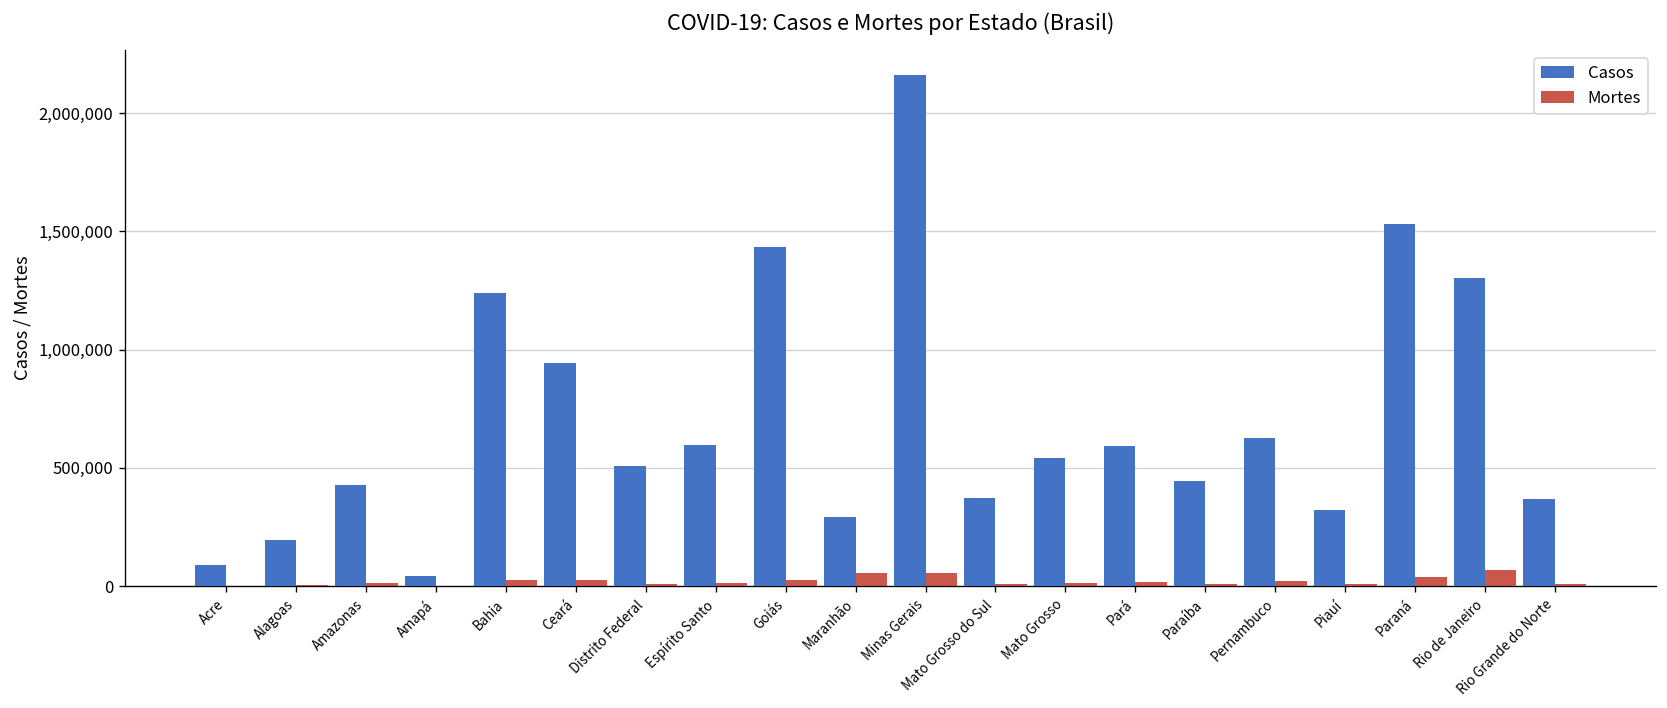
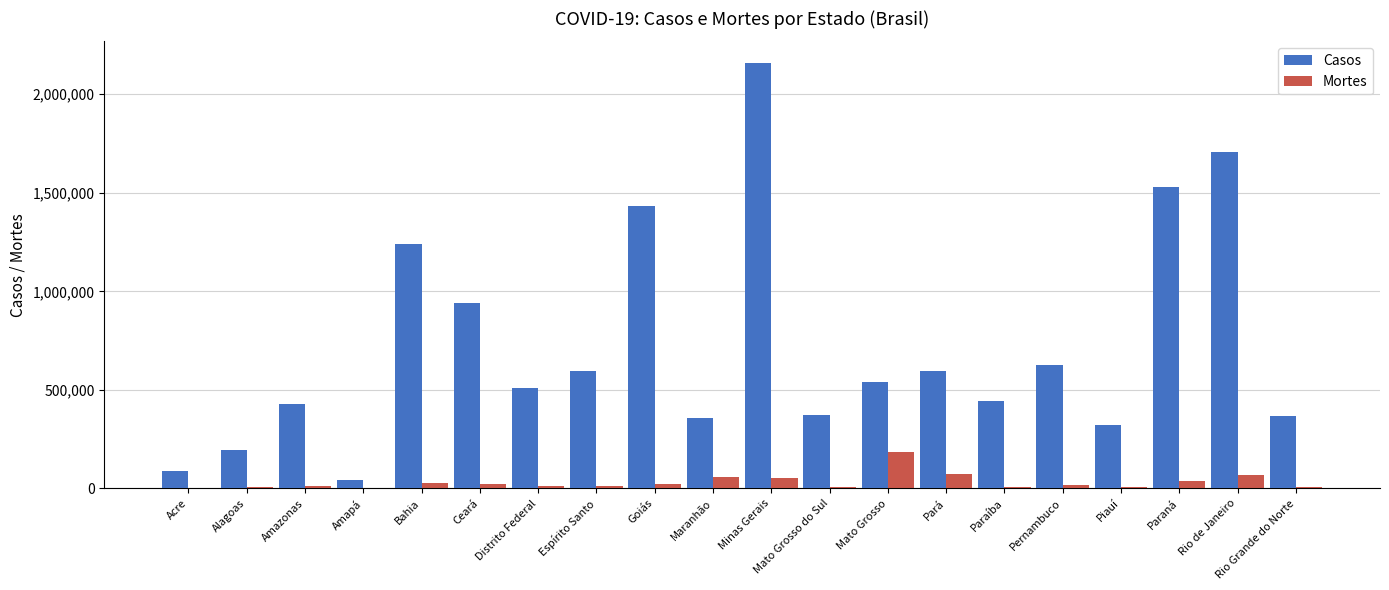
  {
    "Casos": {
      "Acre": "90,000",
      "Alagoas": "200,000",
      "Amazonas": "430,000",
      "Amapá": "40,000",
      "Bahia": "1,240,000",
      "Ceará": "940,000",
      "Distrito Federal": "510,000",
      "Espírito Santo": "600,000",
      "Goiás": "1,440,000",
-     "Maranhão": "290,000",
+     "Maranhão": "360,000",
      "Minas Gerais": "2,160,000",
      "Mato Grosso do Sul": "370,000",
      "Mato Grosso": "540,000",
      "Pará": "590,000",
      "Paraíba": "440,000",
      "Pernambuco": "620,000",
      "Piauí": "320,000",
      "Paraná": "1,530,000",
-     "Rio de Janeiro": "1,300,000",
+     "Rio de Janeiro": "1,710,000",
      "Rio Grande do Norte": "370,000"
    },
    "Mortes": {
      "Amazonas": "10,000",
      "Bahia": "30,000",
      "Ceará": "20,000",
      "Goiás": "20,000",
      "Maranhão": "60,000",
      "Minas Gerais": "60,000",
-     "Mato Grosso": "10,000",
-     "Pará": "20,000",
+     "Mato Grosso": "180,000",
+     "Pará": "70,000",
      "Pernambuco": "20,000",
      "Paraná": "40,000",
      "Rio de Janeiro": "70,000"
    }
  }
